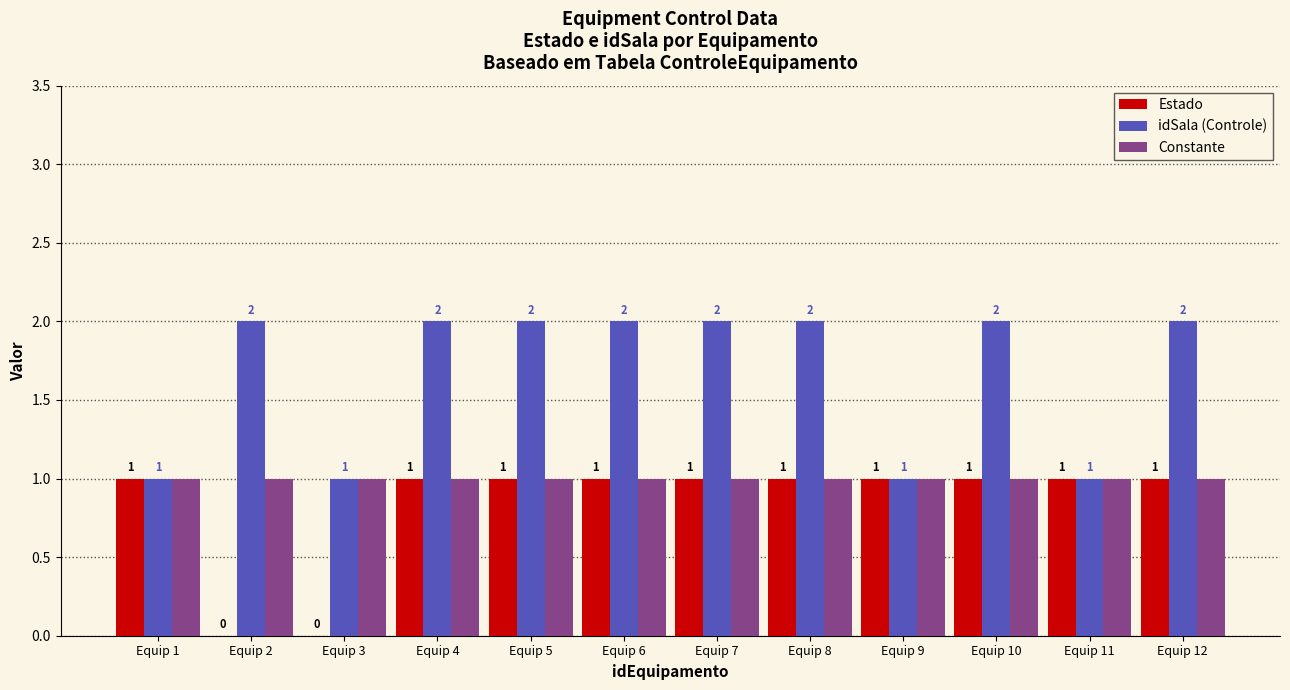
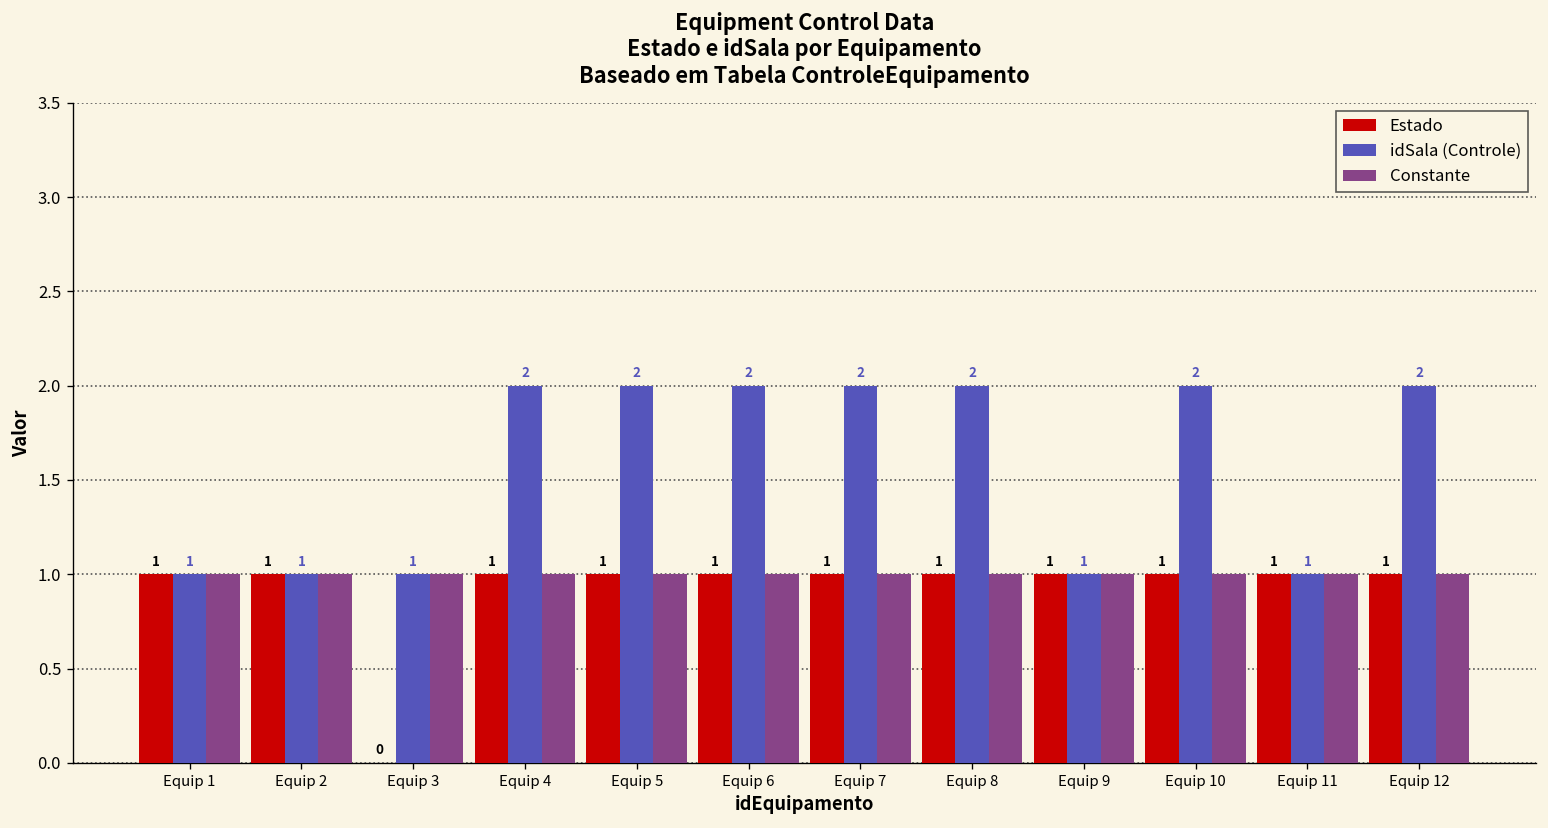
  {
    "Estado": {
      "Equip 1": 1,
-     "Equip 2": 0,
+     "Equip 2": 1,
      "Equip 3": 0,
      "Equip 4": 1,
      "Equip 5": 1,
      "Equip 6": 1,
      "Equip 7": 1,
      "Equip 8": 1,
      "Equip 9": 1,
      "Equip 10": 1,
      "Equip 11": 1,
      "Equip 12": 1
    },
    "idSala (Controle)": {
      "Equip 1": 1,
-     "Equip 2": 2,
+     "Equip 2": 1,
      "Equip 3": 1,
      "Equip 4": 2,
      "Equip 5": 2,
      "Equip 6": 2,
      "Equip 7": 2,
      "Equip 8": 2,
      "Equip 9": 1,
      "Equip 10": 2,
      "Equip 11": 1,
      "Equip 12": 2
    },
    "Constante": {
      "Equip 2": 1.00,
      "Equip 12": 1.00
    }
  }
